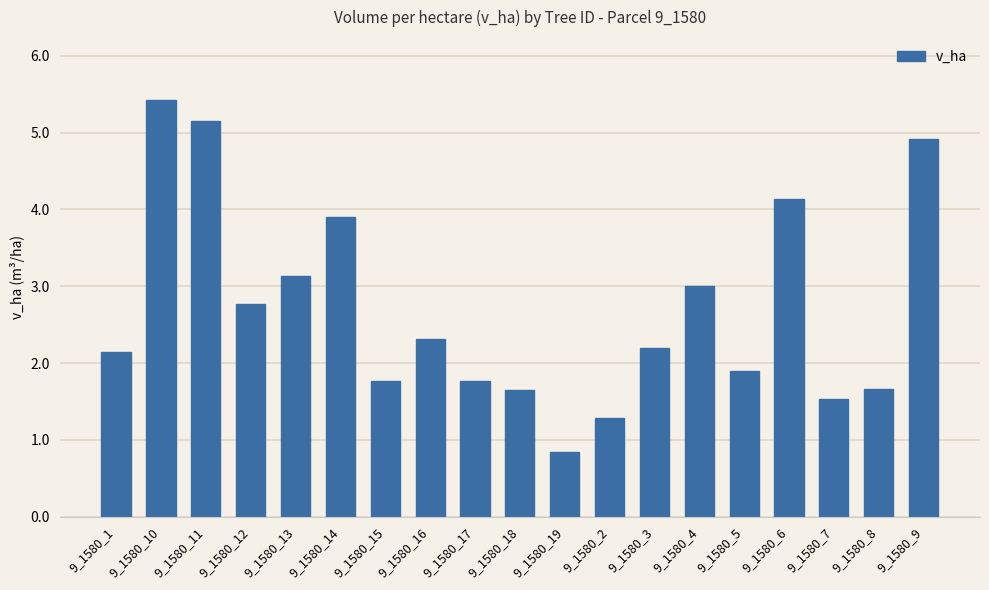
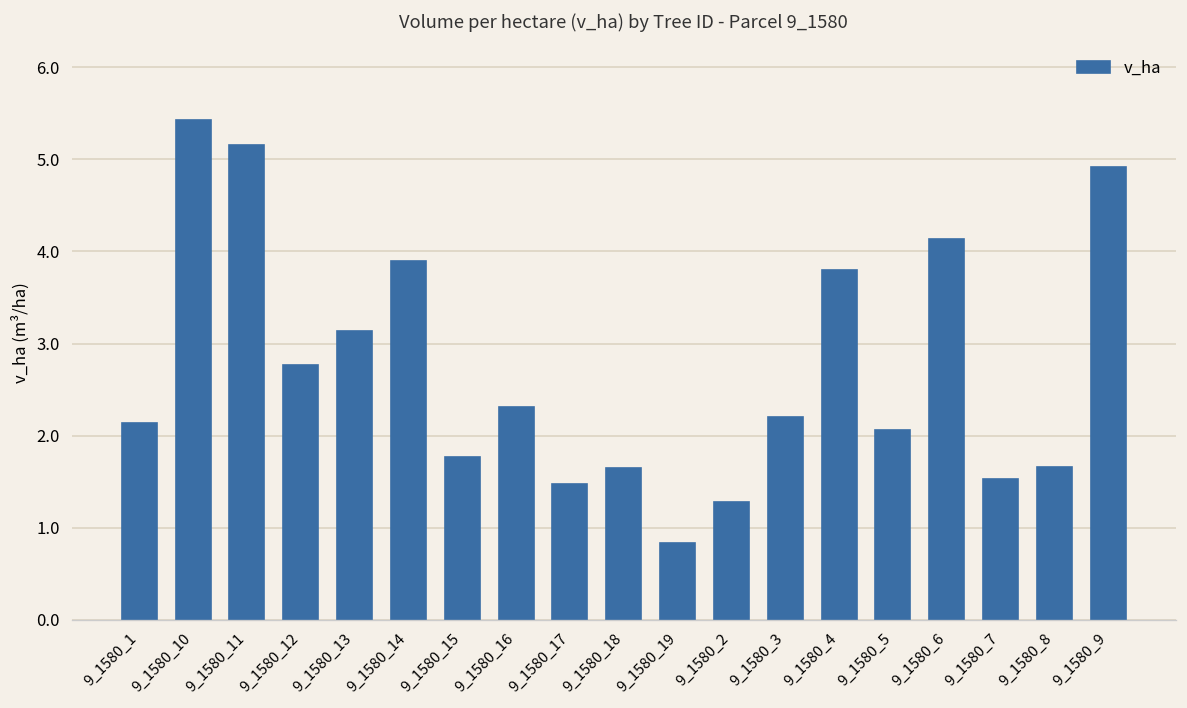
  {
    "9_1580_1": 2.1,
    "9_1580_10": 5.4,
    "9_1580_11": 5.2,
    "9_1580_12": 2.8,
    "9_1580_13": 3.1,
    "9_1580_14": 3.9,
    "9_1580_15": 1.8,
    "9_1580_16": 2.3,
-   "9_1580_17": 1.8,
+   "9_1580_17": 1.5,
    "9_1580_18": 1.7,
    "9_1580_19": 0.8,
    "9_1580_2": 1.3,
    "9_1580_3": 2.2,
-   "9_1580_4": 3.0,
-   "9_1580_5": 1.9,
+   "9_1580_4": 3.8,
+   "9_1580_5": 2.1,
    "9_1580_6": 4.1,
    "9_1580_7": 1.5,
    "9_1580_8": 1.7,
    "9_1580_9": 4.9
  }
